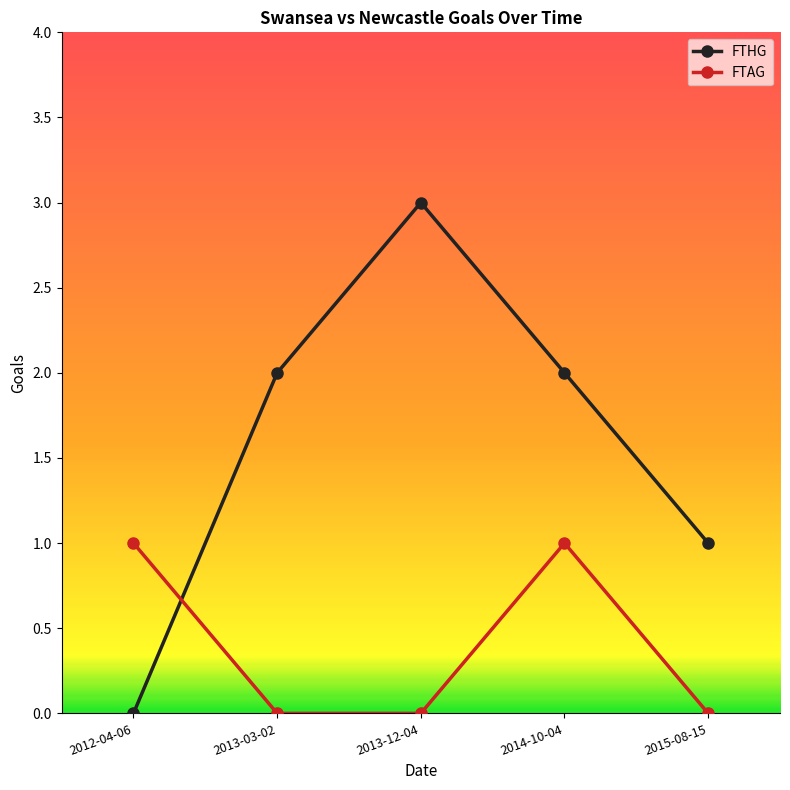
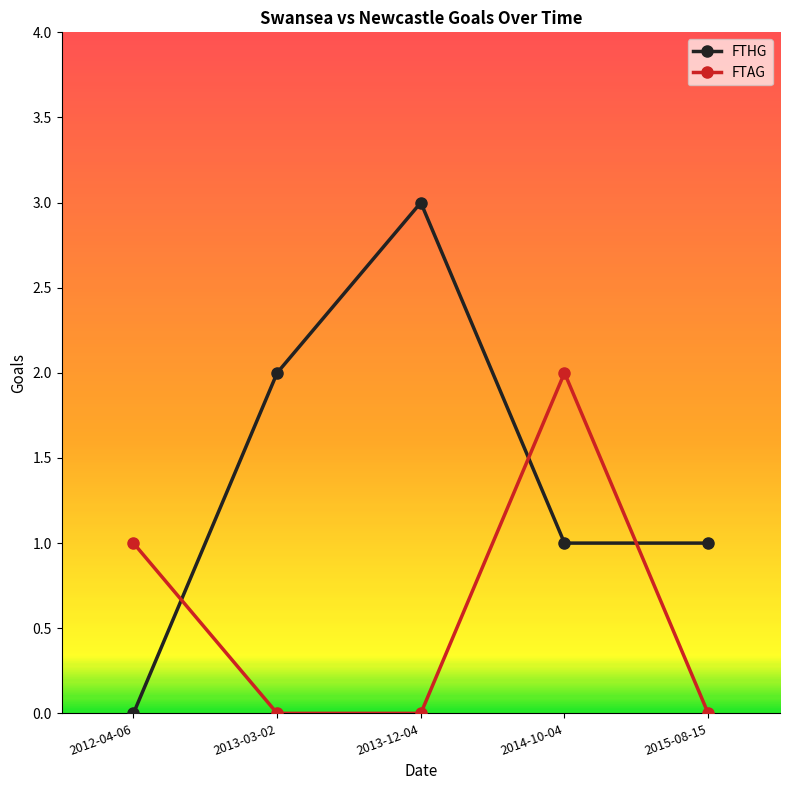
  {
    "FTHG": {
      "2012-04-06": 0,
      "2013-03-02": 2,
      "2013-12-04": 3,
-     "2014-10-04": 2,
+     "2014-10-04": 1,
      "2015-08-15": 1
    },
    "FTAG": {
      "2012-04-06": 1,
      "2013-03-02": 0,
      "2013-12-04": 0,
-     "2014-10-04": 1,
+     "2014-10-04": 2,
      "2015-08-15": 0
    }
  }
